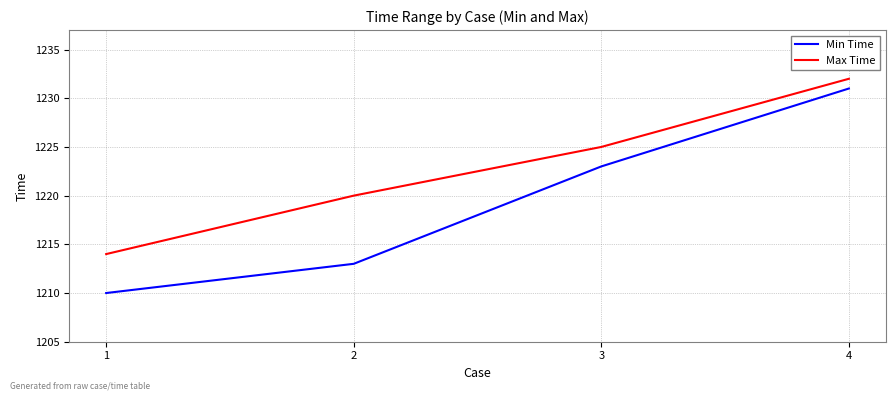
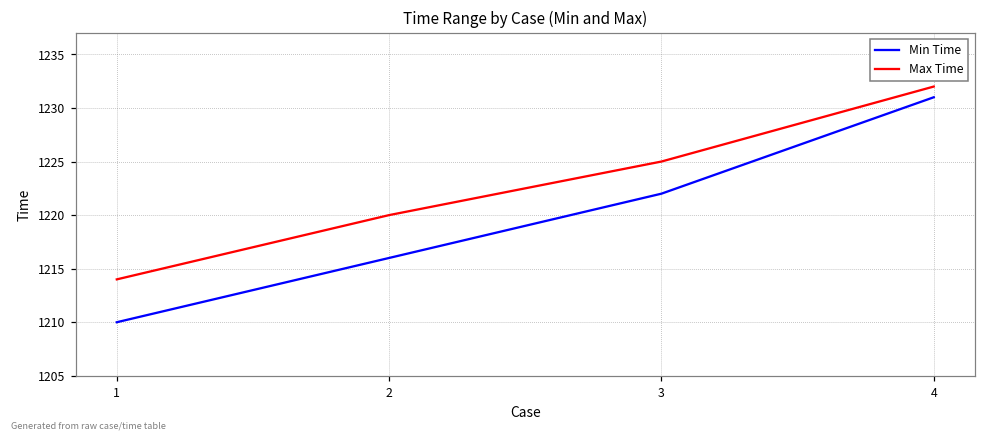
  {
    "Min Time": {
      "1": 1210,
-     "2": 1213,
-     "3": 1223,
+     "2": 1216,
+     "3": 1222,
      "4": 1231
    },
    "Max Time": {
      "1": 1214,
      "2": 1220,
      "3": 1225,
      "4": 1232
    }
  }
